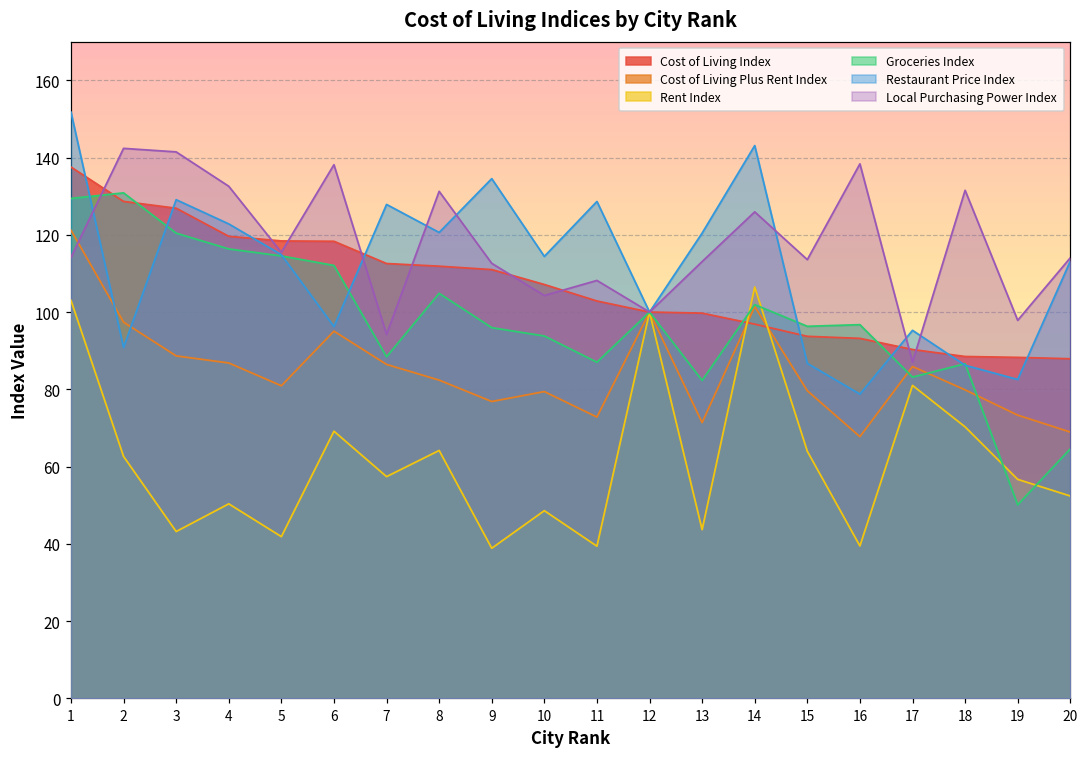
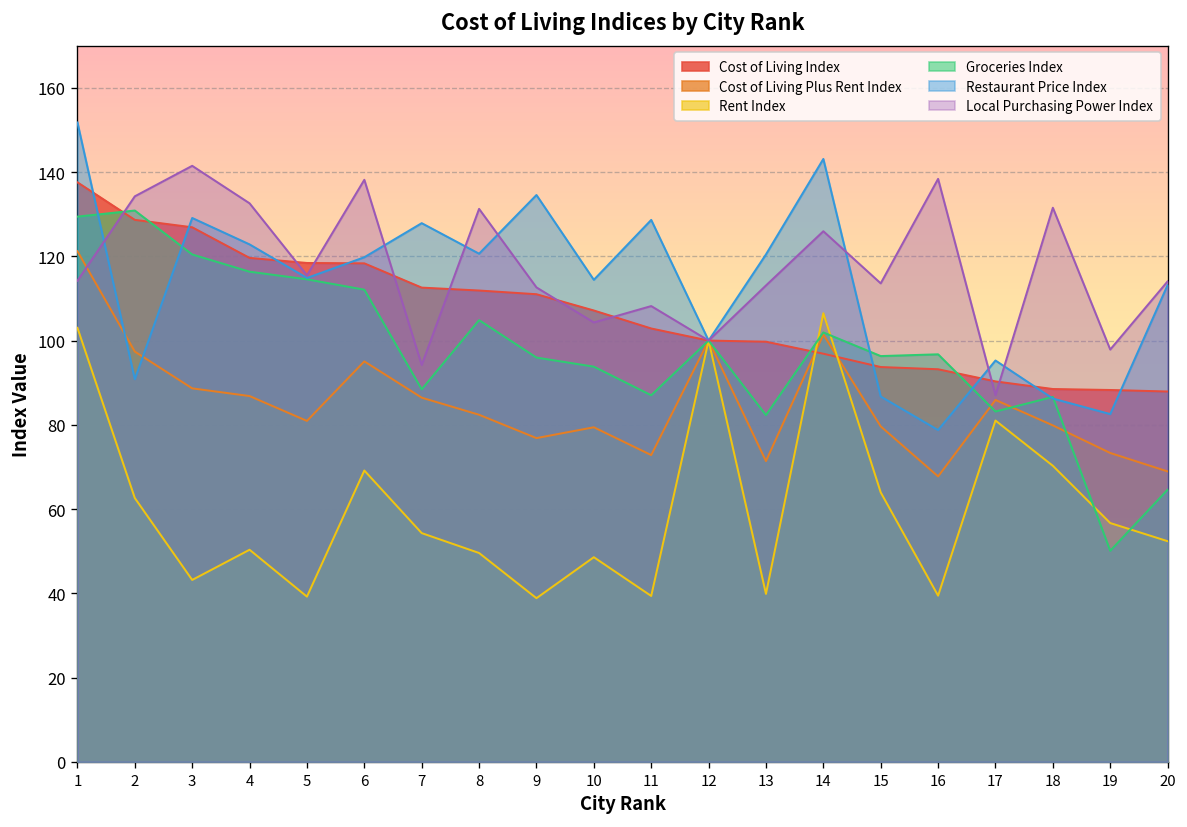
  {
    "Rent Index": {
      "1": 103,
      "2": 63,
      "3": 43,
      "4": 50,
-     "5": 42,
+     "5": 39,
      "6": 69,
-     "7": 57,
-     "8": 64,
+     "7": 54,
+     "8": 50,
      "9": 39,
      "10": 49,
      "11": 39,
-     "13": 44,
+     "13": 40,
      "14": 106,
      "15": 64,
      "16": 39,
      "17": 81,
      "18": 70,
      "19": 57,
      "20": 52
    },
    "Groceries Index": {
      "1": 129,
      "2": 131,
      "3": 120,
      "4": 116,
      "6": 112,
      "7": 88,
      "8": 105,
      "9": 96,
      "10": 94,
      "11": 87,
      "13": 82,
      "15": 96,
      "16": 97,
      "17": 83,
      "19": 50,
      "20": 65
    },
    "Restaurant Price Index": {
      "1": 152,
      "2": 91,
      "3": 129,
      "4": 123,
-     "6": 96,
+     "6": 120,
      "7": 128,
      "8": 121,
      "9": 135,
      "10": 114,
      "11": 129,
      "13": 120,
      "14": 143,
      "15": 87,
      "16": 79,
      "17": 95,
      "19": 83,
      "20": 113
    },
    "Local Purchasing Power Index": {
      "1": 114,
-     "2": 142,
+     "2": 134,
      "3": 141,
      "4": 133,
      "6": 138,
      "7": 94,
      "8": 131,
      "9": 113,
      "10": 104,
      "11": 108,
      "13": 113,
      "14": 126,
      "15": 114,
      "16": 138,
      "17": 87,
      "18": 132,
      "19": 98,
      "20": 114
    }
  }
